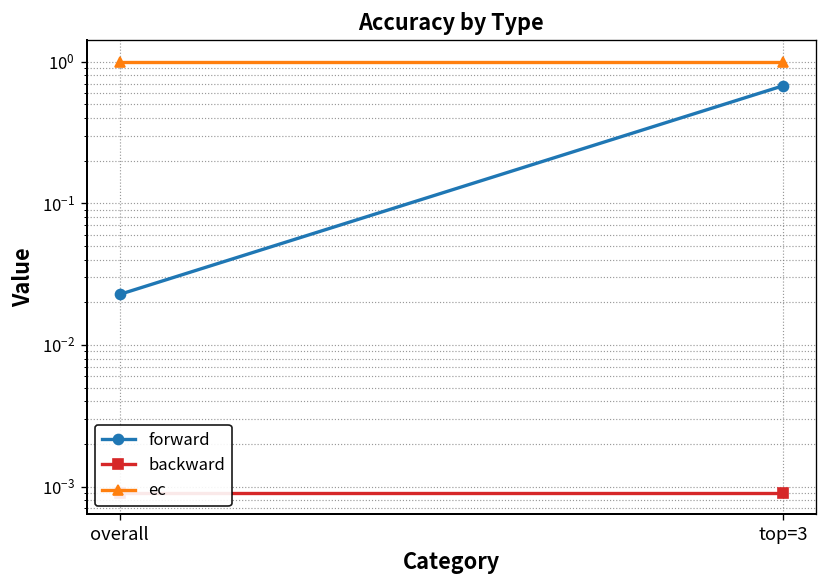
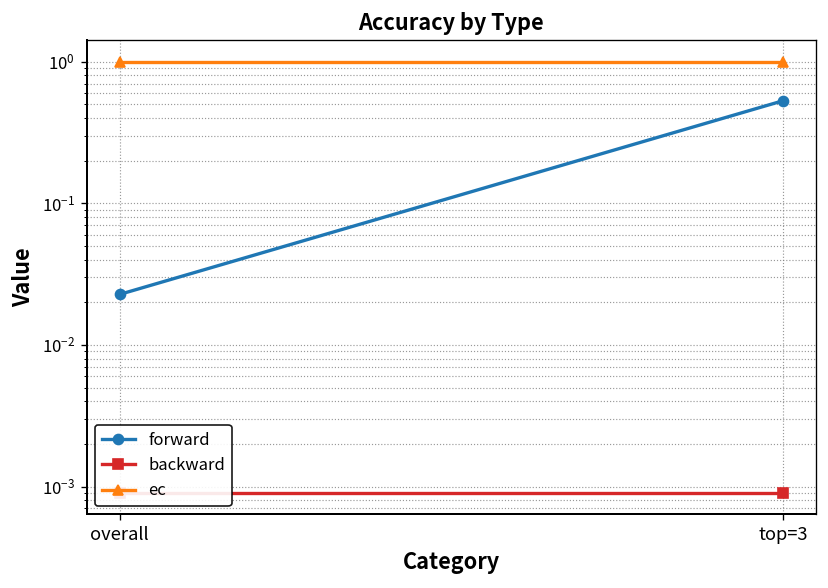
  {
    "forward": {
      "overall": 0.023,
-     "top=3": 0.7
+     "top=3": 0.5
    },
    "backward": {
      "top=3": 0.0009
    },
    "ec": {
      "overall": 1.0,
      "top=3": 1.0
    }
  }
